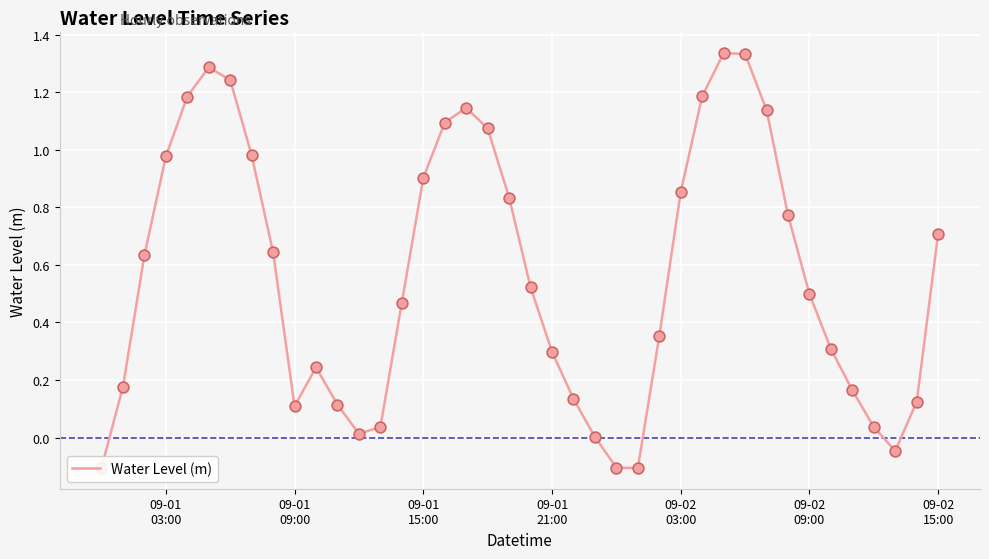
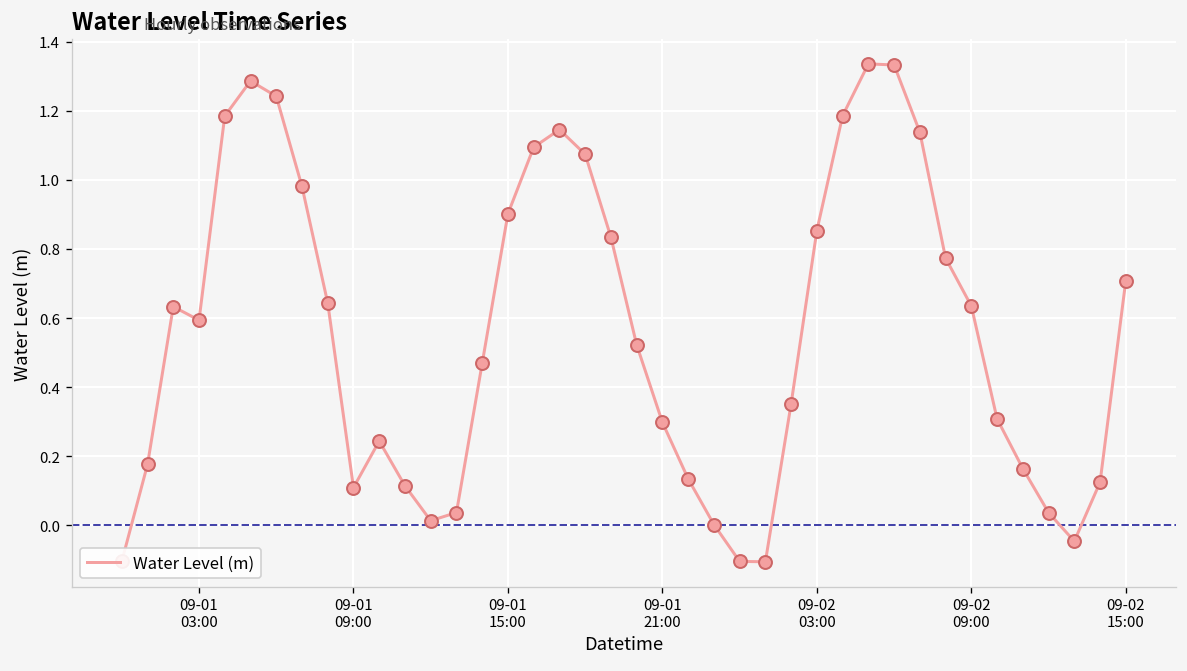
  {
-   "09-01 03:00": 0.98,
+   "09-01 03:00": 0.59,
    "09-01 09:00": 0.11,
    "09-01 15:00": 0.90,
    "09-01 21:00": 0.30,
    "09-02 03:00": 0.85,
-   "09-02 09:00": 0.50,
+   "09-02 09:00": 0.63,
    "09-02 15:00": 0.71
  }
